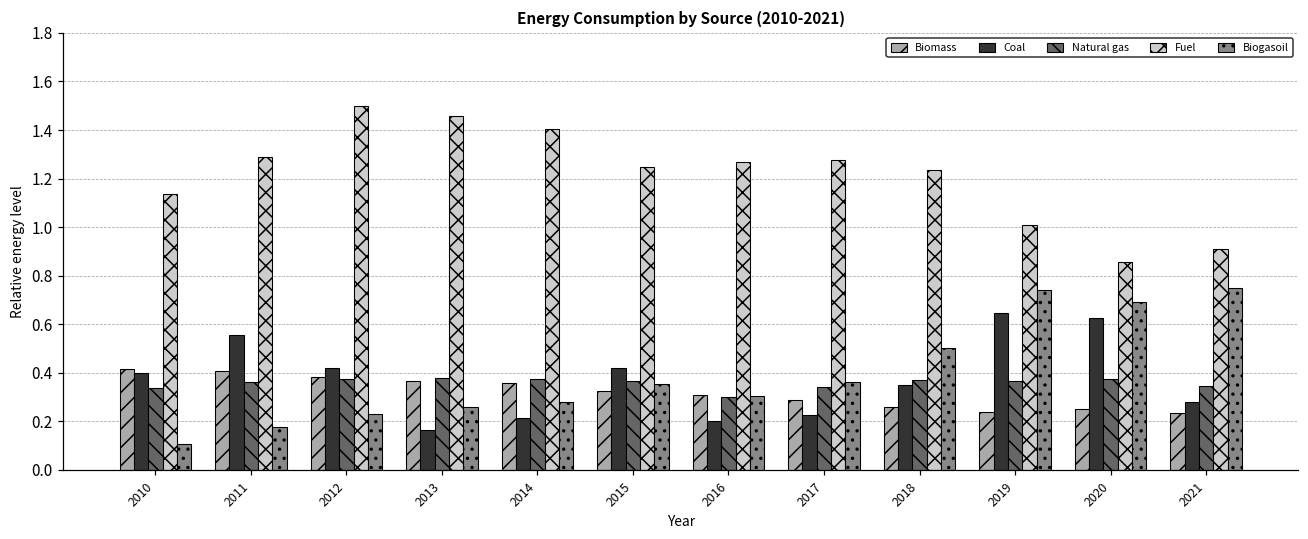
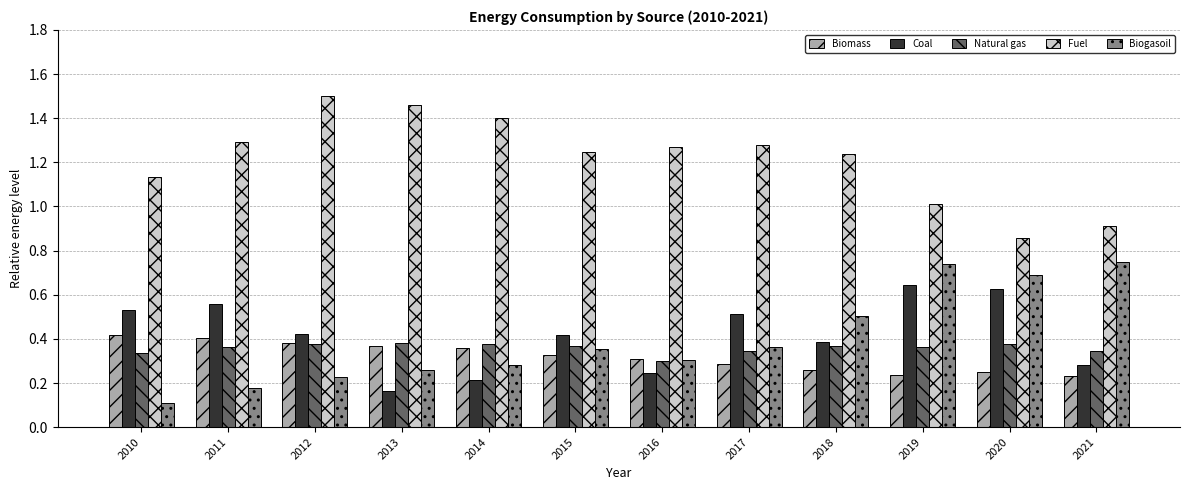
  {
    "Coal": {
-     "2010": 0.40,
+     "2010": 0.53,
      "2011": 0.56,
      "2012": 0.42,
      "2013": 0.16,
      "2014": 0.21,
      "2015": 0.42,
-     "2016": 0.20,
-     "2017": 0.23,
-     "2018": 0.35,
+     "2016": 0.24,
+     "2017": 0.51,
+     "2018": 0.39,
      "2019": 0.65,
      "2020": 0.62,
      "2021": 0.28
    }
  }
